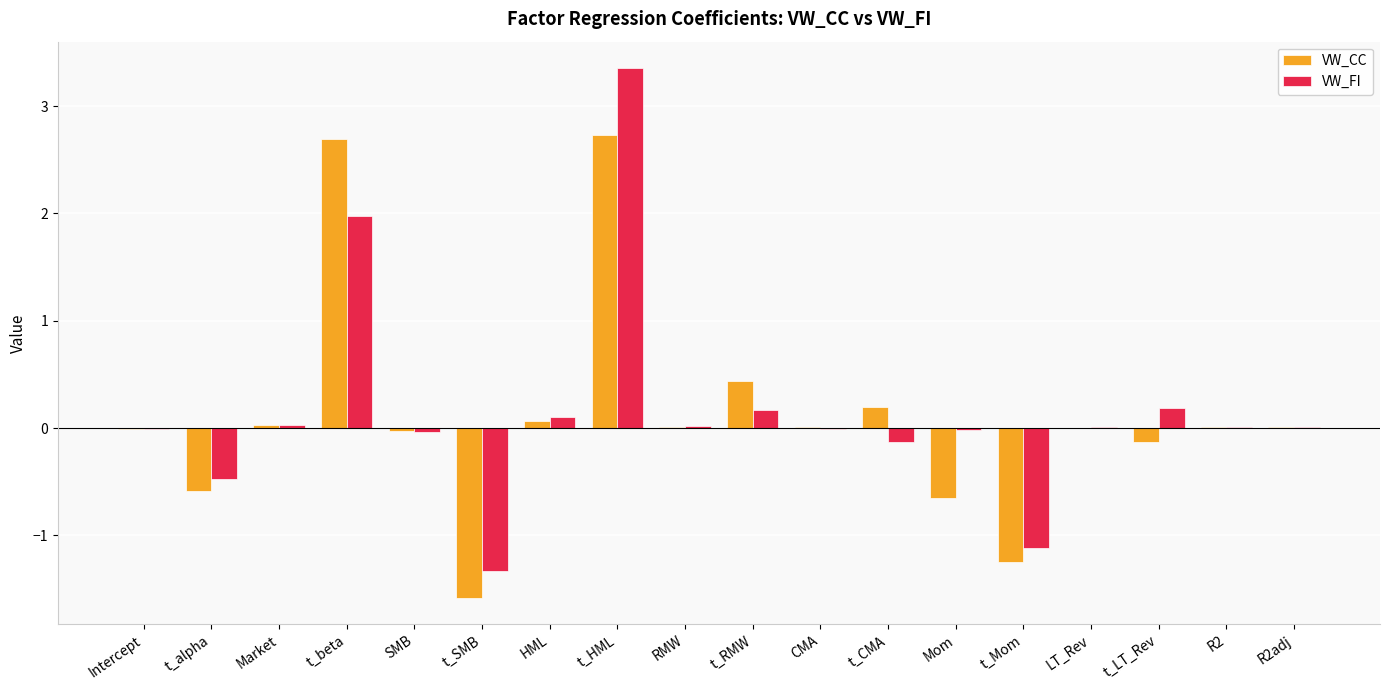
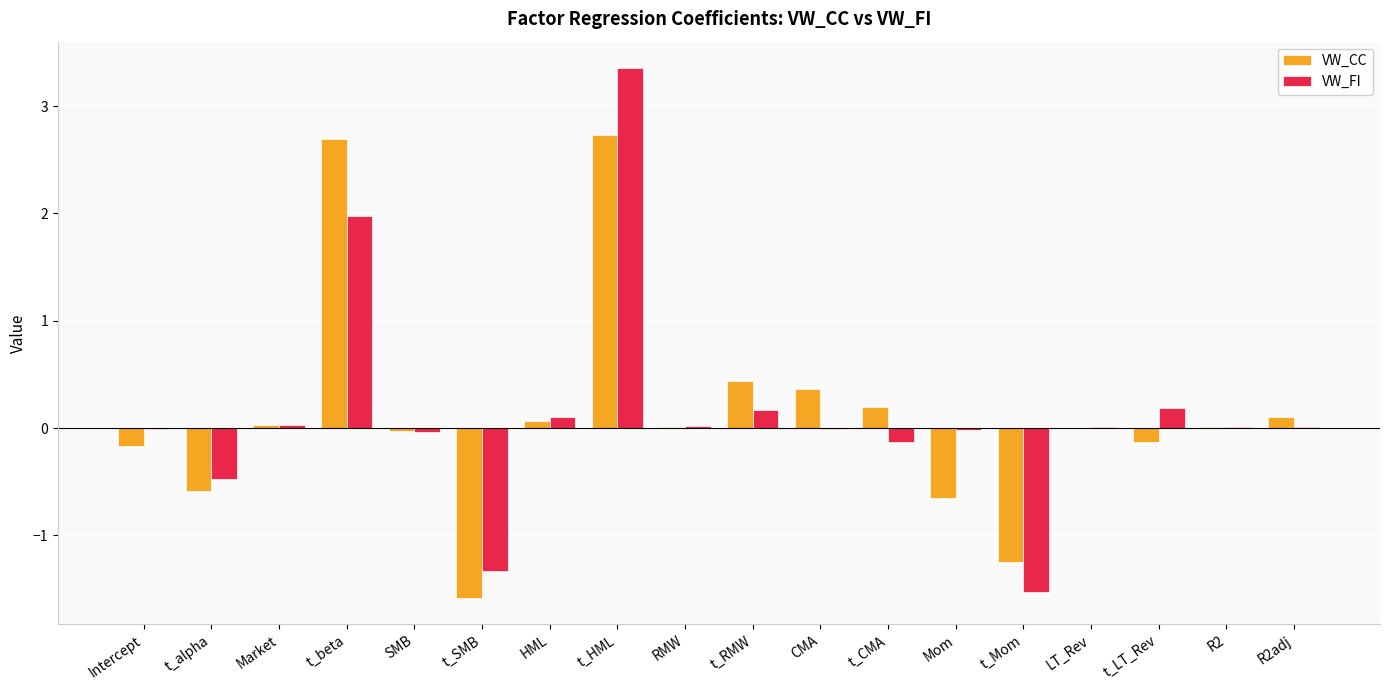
  {
    "VW_CC": {
-     "Intercept": 0.00,
+     "Intercept": -0.16,
      "t_alpha": -0.59,
      "Market": 0.03,
      "t_beta": 2.69,
      "SMB": -0.03,
      "t_SMB": -1.58,
      "HML": 0.07,
      "t_HML": 2.73,
      "t_RMW": 0.43,
-     "CMA": 0.01,
+     "CMA": 0.36,
      "t_CMA": 0.20,
      "Mom": -0.65,
      "t_Mom": -1.25,
      "t_LT_Rev": -0.13,
-     "R2adj": 0.01
+     "R2adj": 0.10
    },
    "VW_FI": {
      "t_alpha": -0.48,
      "Market": 0.03,
      "t_beta": 1.98,
      "SMB": -0.03,
      "t_SMB": -1.34,
      "HML": 0.11,
      "t_HML": 3.35,
      "t_RMW": 0.17,
      "t_CMA": -0.13,
-     "t_Mom": -1.12,
+     "t_Mom": -1.52,
      "t_LT_Rev": 0.19
    }
  }
